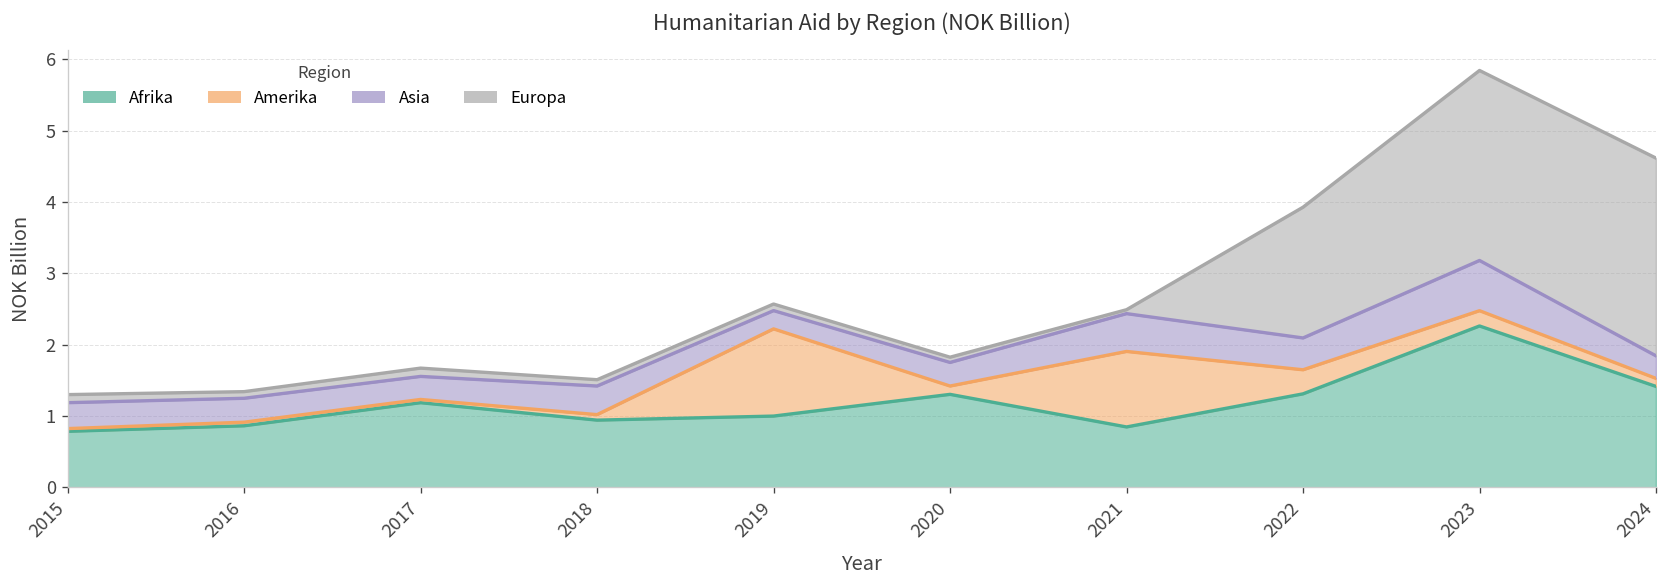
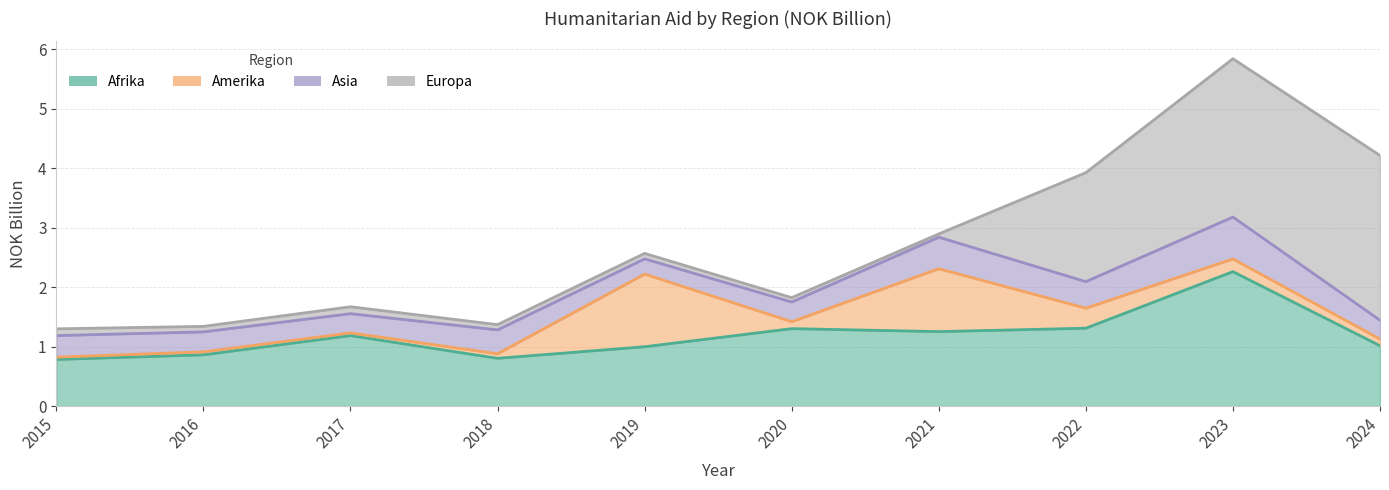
  {
    "Afrika": {
      "2016": 0.9,
      "2017": 1.2,
-     "2018": 0.9,
+     "2018": 0.8,
      "2019": 1.0,
      "2020": 1.3,
-     "2021": 0.8,
+     "2021": 1.3,
      "2022": 1.3,
      "2023": 2.3,
-     "2024": 1.4
+     "2024": 1.0
    },
    "Amerika": {
      "2016": 0.1,
      "2017": 0.0,
      "2018": 0.1,
      "2019": 1.2,
      "2020": 0.1,
      "2021": 1.1,
      "2022": 0.3,
      "2023": 0.2,
      "2024": 0.1
    }
  }
